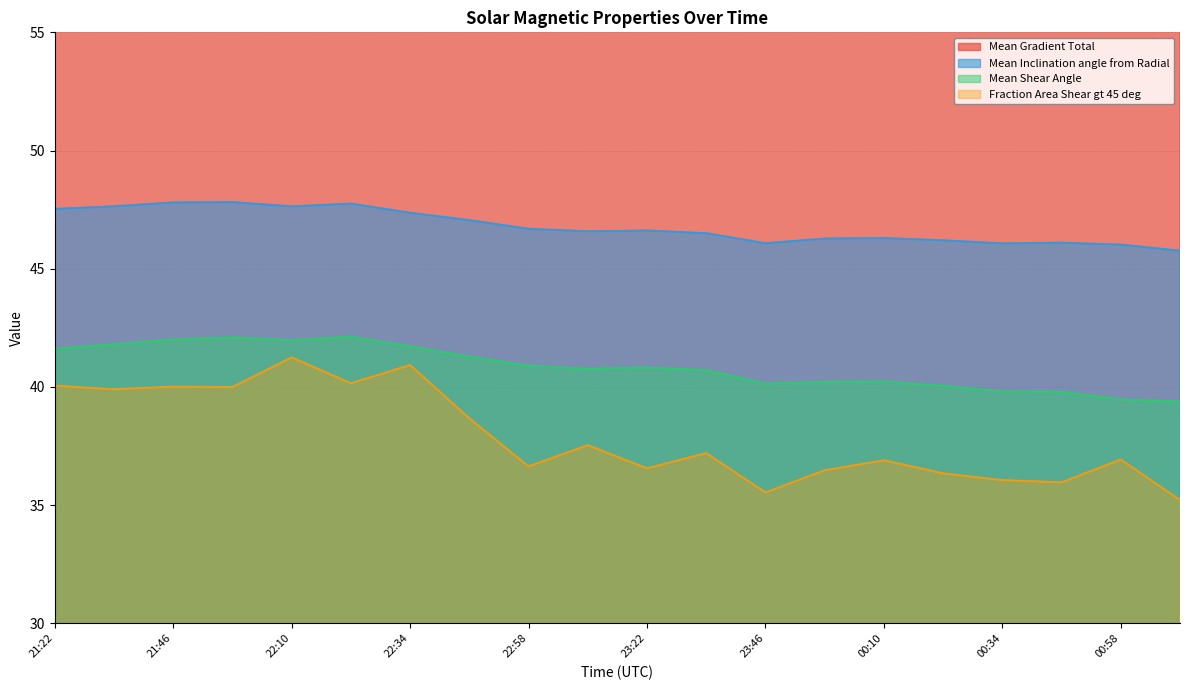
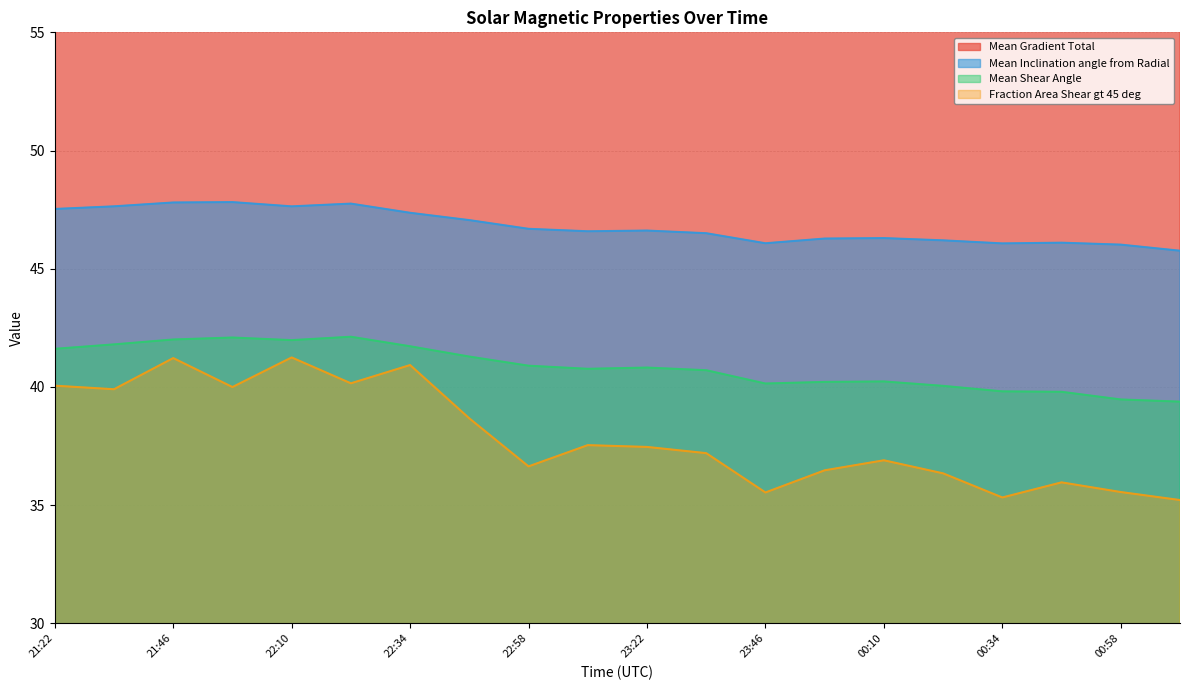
  {
    "Mean Inclination angle from Radial": {
      "21:22": 47.5,
      "21:46": 47.8,
      "22:10": 47.6,
      "22:34": 47.4,
      "22:58": 46.7,
      "23:22": 46.6,
      "23:46": 46.1,
      "00:10": 46.3,
      "00:34": 46.1,
      "00:58": 46.0
    },
    "Mean Shear Angle": {
      "21:22": 41.6,
      "21:46": 42.0,
      "22:10": 42.0,
      "22:34": 41.7,
      "22:58": 40.9,
      "23:22": 40.8,
      "23:46": 40.1,
      "00:10": 40.2,
      "00:34": 39.8,
      "00:58": 39.5
    },
    "Fraction Area Shear gt 45 deg": {
      "21:22": 40.1,
-     "21:46": 40.0,
+     "21:46": 41.2,
      "22:10": 41.2,
      "22:34": 40.9,
      "22:58": 36.6,
-     "23:22": 36.6,
+     "23:22": 37.5,
      "23:46": 35.5,
      "00:10": 36.9,
-     "00:34": 36.1,
-     "00:58": 36.9
+     "00:34": 35.3,
+     "00:58": 35.6
    }
  }
